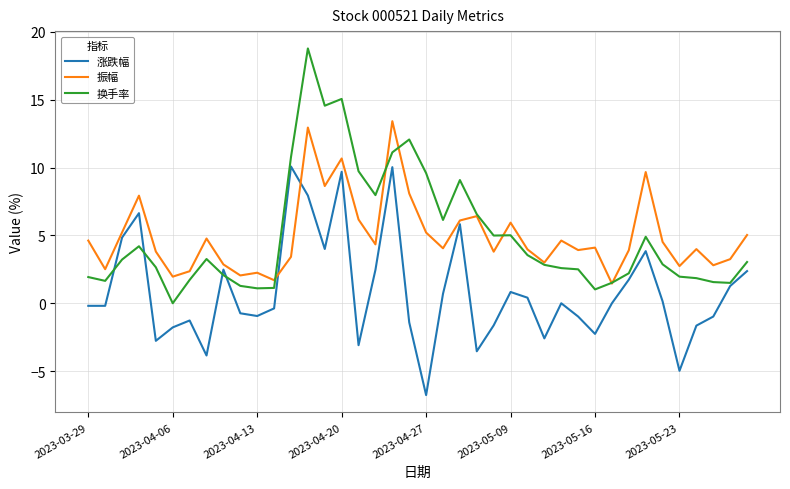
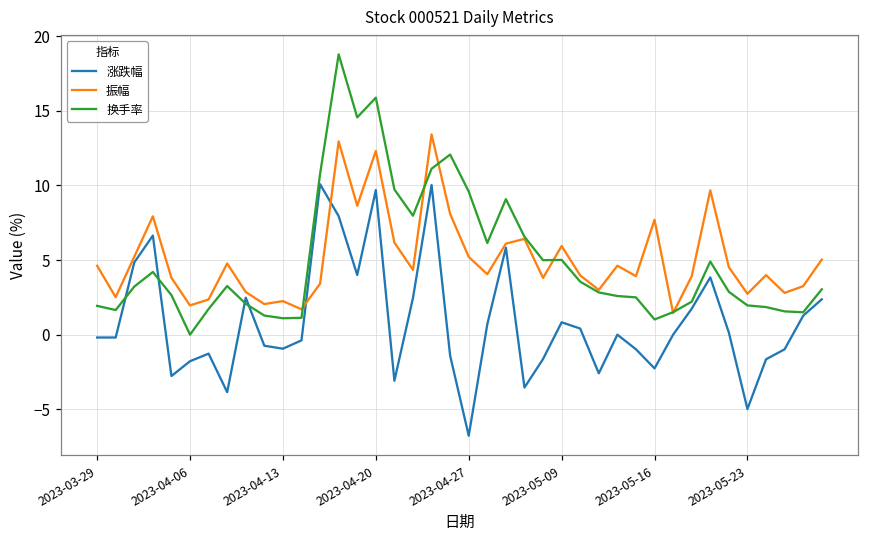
  {
    "涨跌幅": {
      "2023-03-29": -0.2,
      "2023-04-06": -1.8,
      "2023-04-13": -0.9,
      "2023-04-20": 9.7,
      "2023-04-27": -6.8,
      "2023-05-09": 0.8,
      "2023-05-16": -2.3,
      "2023-05-23": -5.0
    },
    "振幅": {
      "2023-03-29": 4.6,
      "2023-04-06": 2.0,
      "2023-04-13": 2.3,
-     "2023-04-20": 10.7,
+     "2023-04-20": 12.3,
      "2023-04-27": 5.2,
      "2023-05-09": 5.9,
-     "2023-05-16": 4.1,
+     "2023-05-16": 7.7,
      "2023-05-23": 2.7
    },
    "换手率": {
      "2023-03-29": 1.9,
      "2023-04-06": 0.0,
      "2023-04-13": 1.1,
-     "2023-04-20": 15.1,
+     "2023-04-20": 15.9,
      "2023-04-27": 9.6,
      "2023-05-09": 5.0,
      "2023-05-16": 1.0,
      "2023-05-23": 2.0
    }
  }
